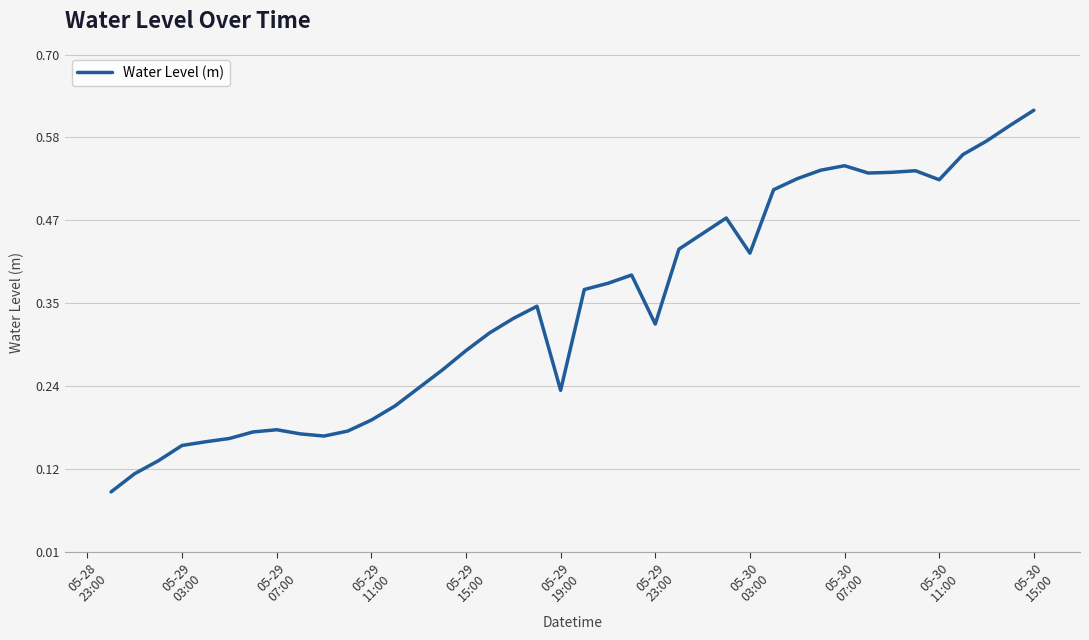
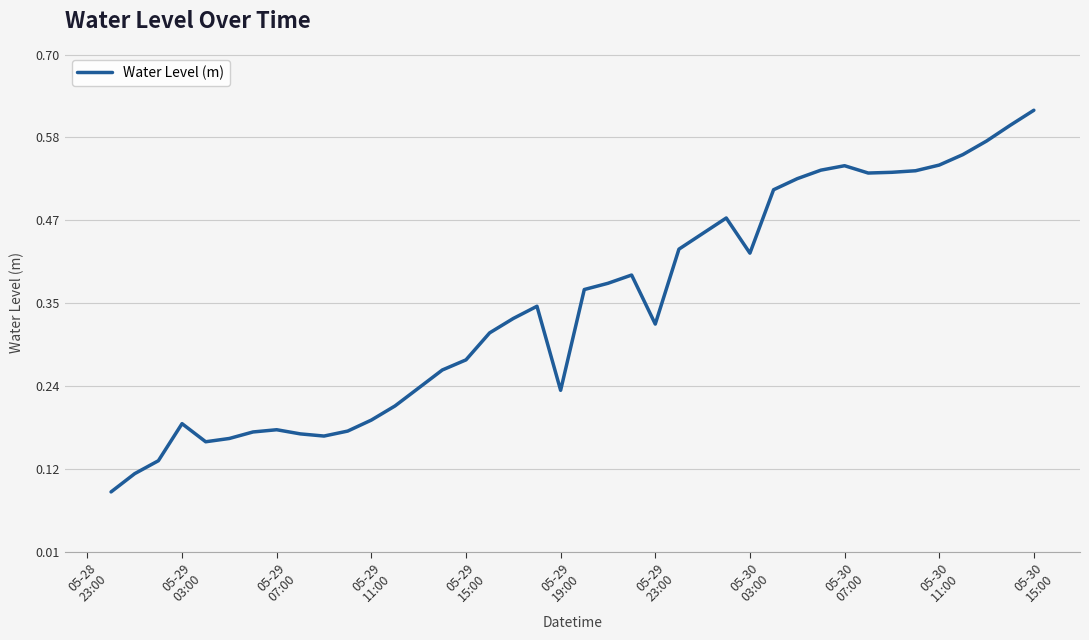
  {
-   "05-29 03:00": 0.16,
+   "05-29 03:00": 0.19,
    "05-29 07:00": 0.18,
    "05-29 11:00": 0.19,
-   "05-29 15:00": 0.29,
+   "05-29 15:00": 0.28,
    "05-29 19:00": 0.23,
    "05-29 23:00": 0.33,
    "05-30 03:00": 0.42,
    "05-30 07:00": 0.55,
-   "05-30 11:00": 0.53,
+   "05-30 11:00": 0.55,
    "05-30 15:00": 0.62
  }
